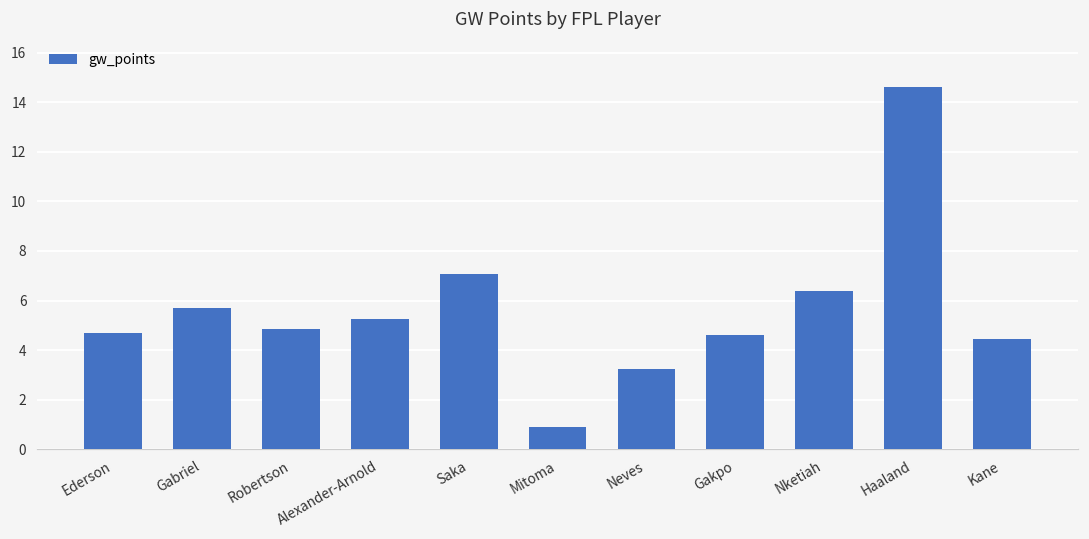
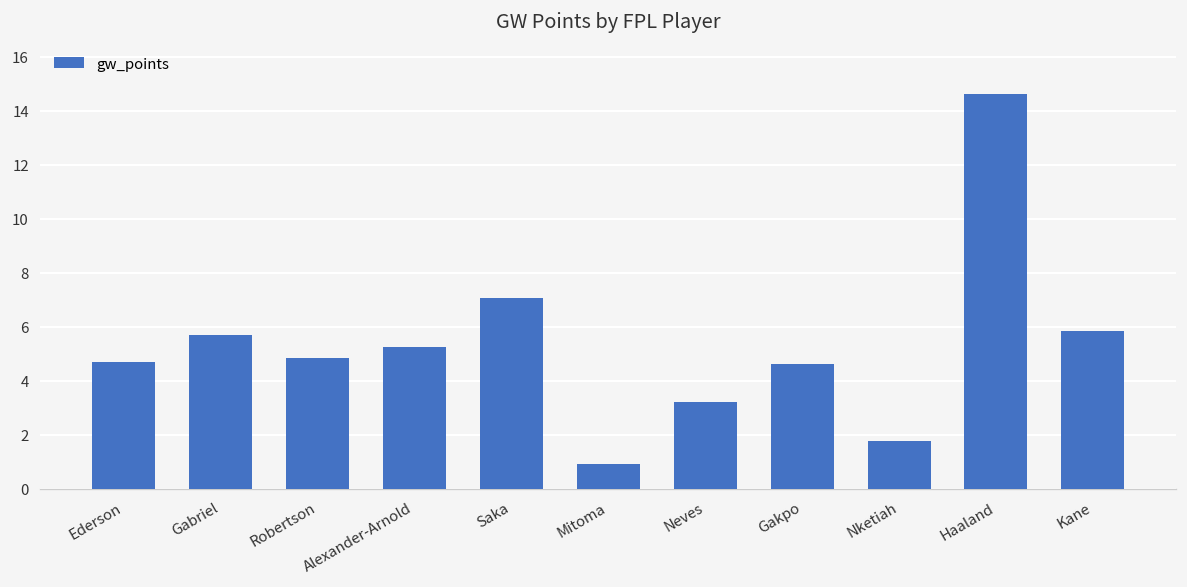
  {
    "Ederson": 4.7,
    "Gabriel": 5.7,
    "Robertson": 4.8,
    "Alexander-Arnold": 5.2,
    "Saka": 7.1,
    "Mitoma": 0.9,
    "Neves": 3.2,
    "Gakpo": 4.6,
-   "Nketiah": 6.4,
+   "Nketiah": 1.8,
    "Haaland": 14.6,
-   "Kane": 4.4
+   "Kane": 5.8
  }
